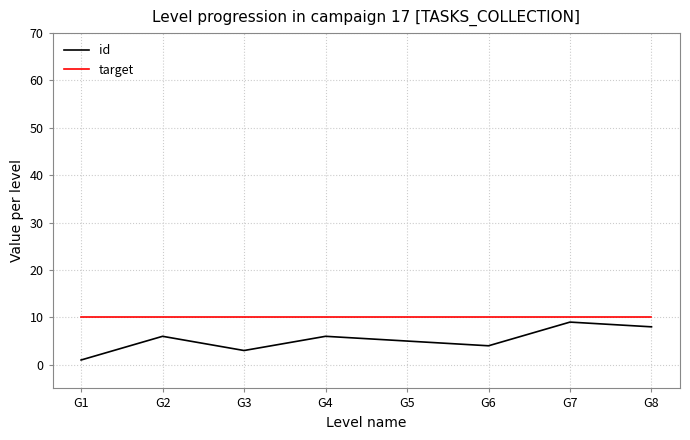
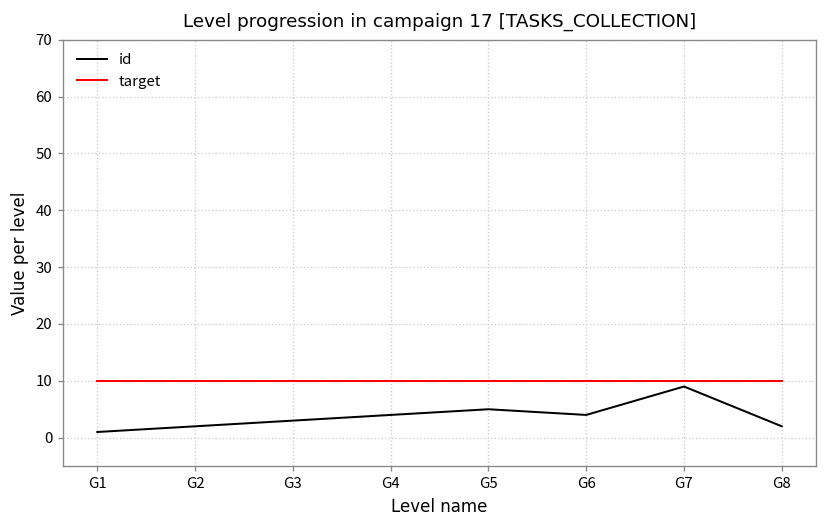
  {
    "id": {
      "G1": 1,
-     "G2": 6,
+     "G2": 2,
      "G3": 3,
-     "G4": 6,
+     "G4": 4,
      "G5": 5,
      "G6": 4,
      "G7": 9,
-     "G8": 8
+     "G8": 2
    },
    "target": {
      "G1": 10,
      "G2": 10,
      "G3": 10,
      "G4": 10,
      "G5": 10,
      "G6": 10,
      "G7": 10,
      "G8": 10
    }
  }
